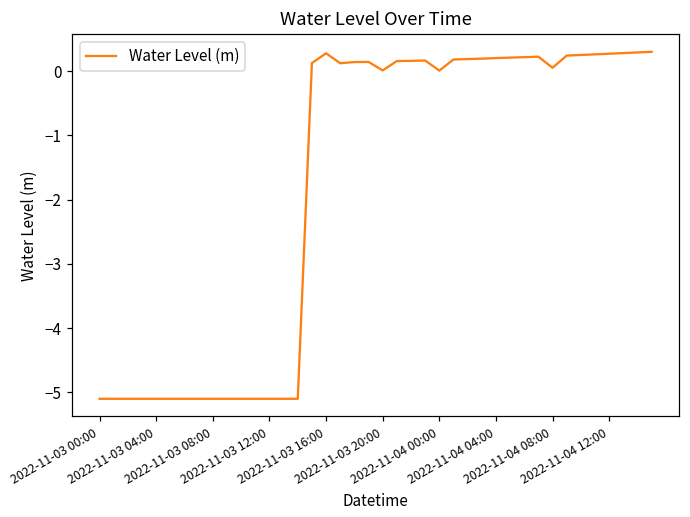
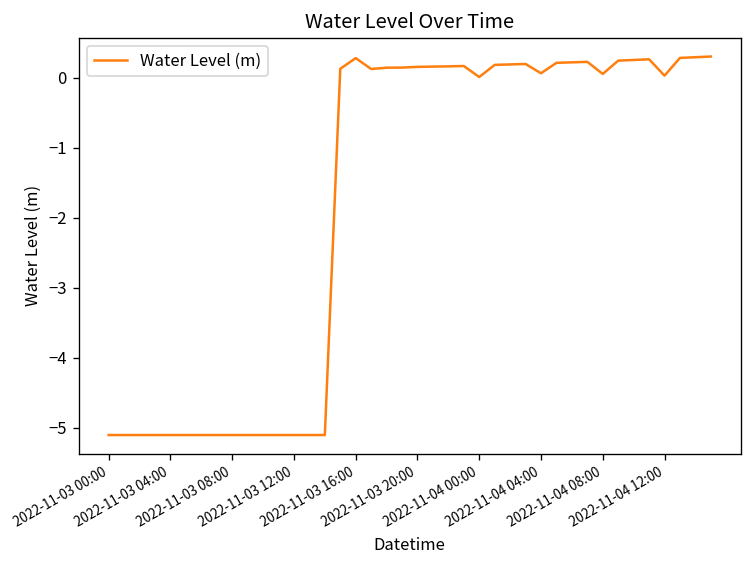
  {
    "2022-11-03 00:00": -5.1,
    "2022-11-03 04:00": -5.1,
    "2022-11-03 08:00": -5.1,
    "2022-11-03 12:00": -5.1,
    "2022-11-03 16:00": 0.3,
-   "2022-11-03 20:00": 0.0,
+   "2022-11-03 20:00": 0.2,
    "2022-11-04 00:00": 0.0,
-   "2022-11-04 04:00": 0.2,
+   "2022-11-04 04:00": 0.1,
    "2022-11-04 08:00": 0.1,
-   "2022-11-04 12:00": 0.3
+   "2022-11-04 12:00": 0.0
  }
